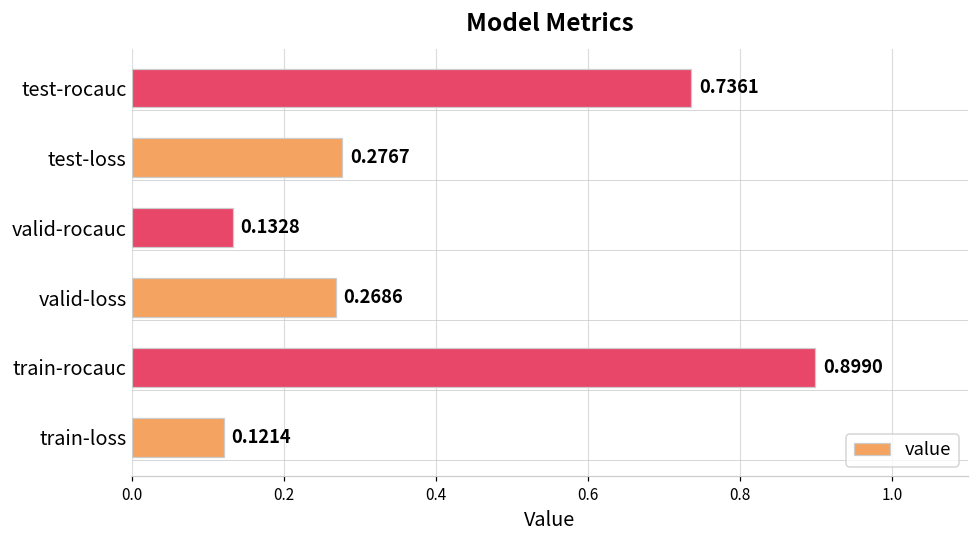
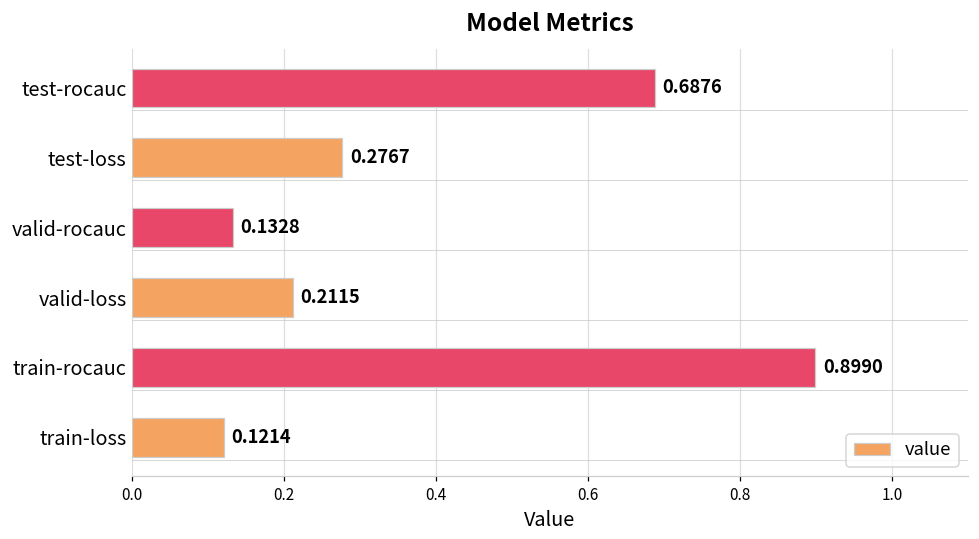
  {
-   "test-rocauc": 0.7361,
+   "test-rocauc": 0.6876,
    "test-loss": 0.2767,
    "valid-rocauc": 0.1328,
-   "valid-loss": 0.2686,
+   "valid-loss": 0.2115,
    "train-rocauc": 0.8990,
    "train-loss": 0.1214
  }
